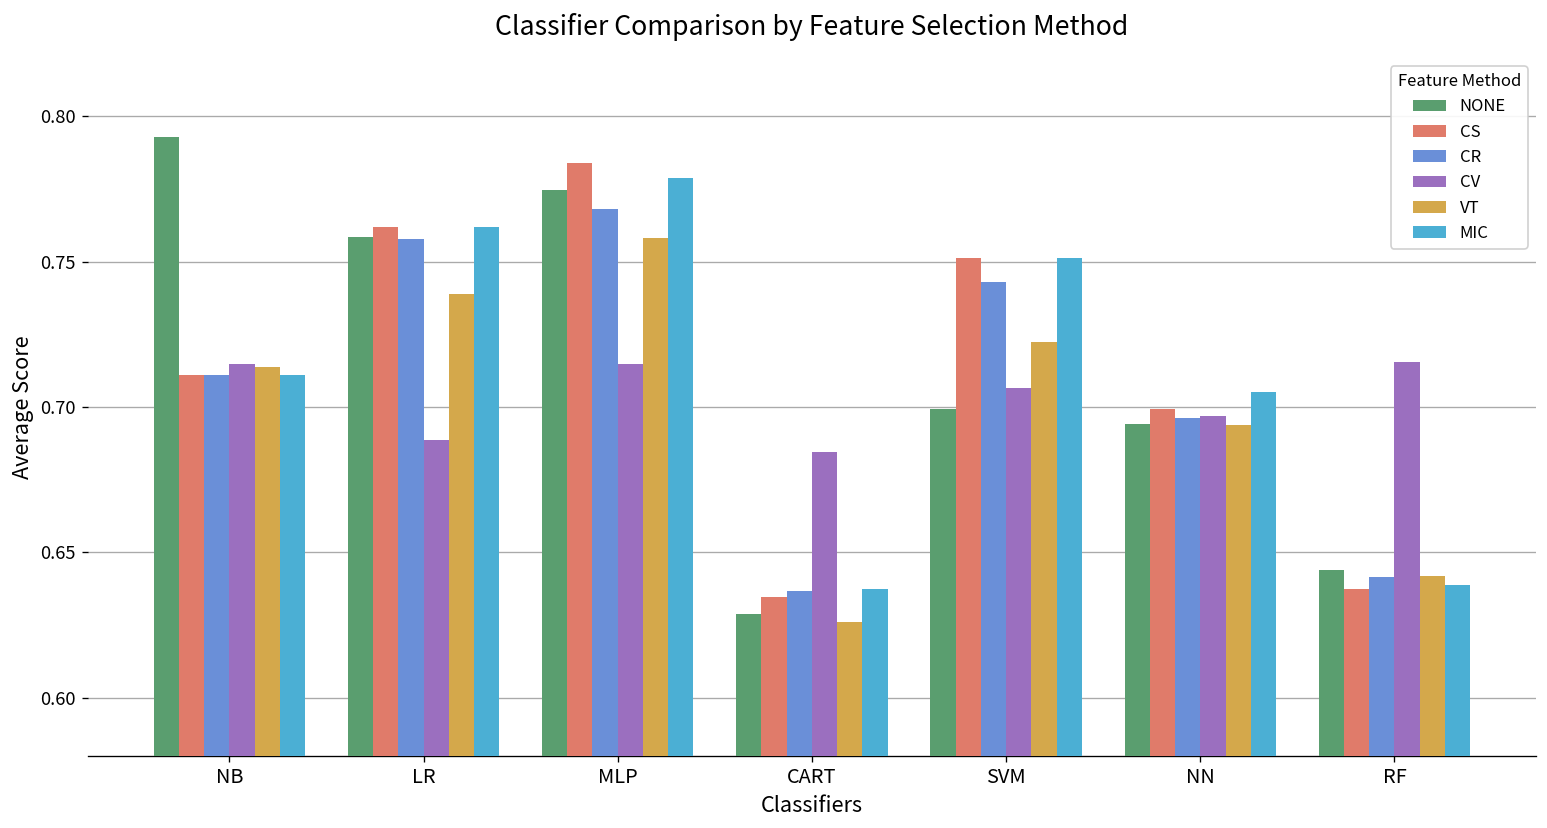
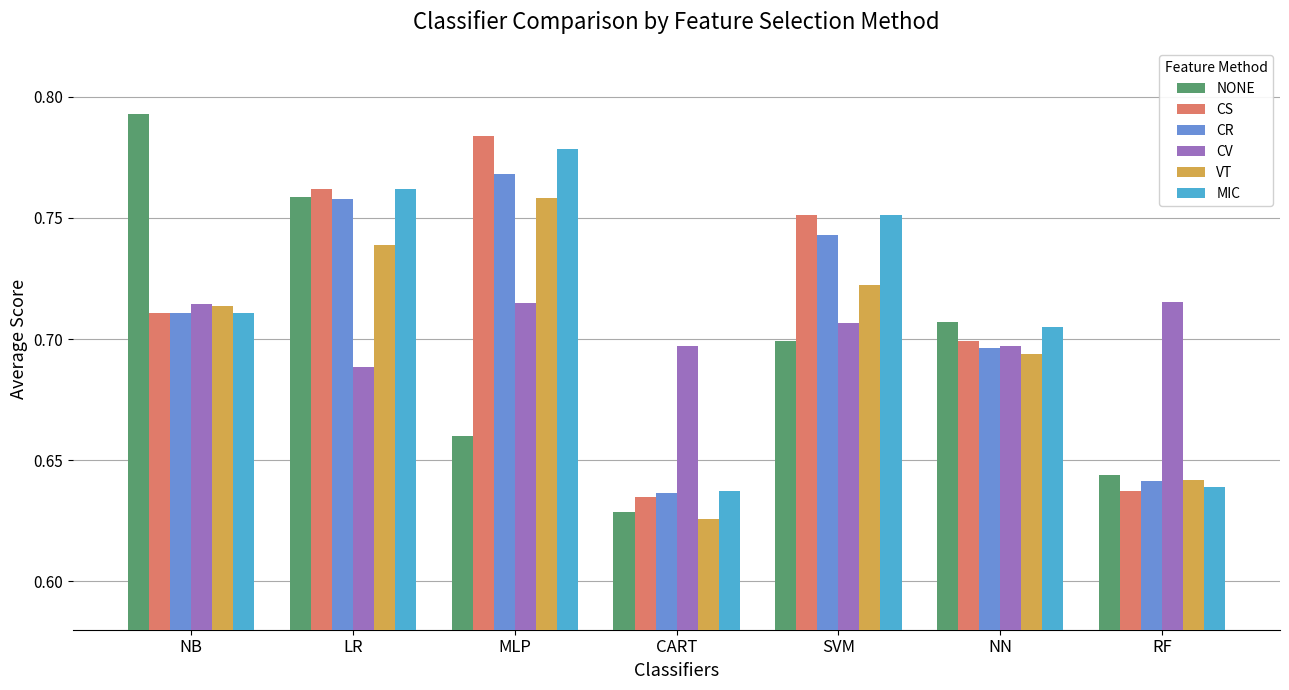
  {
    "NONE": {
      "NB": 0.793,
      "LR": 0.759,
-     "MLP": 0.775,
+     "MLP": 0.660,
      "CART": 0.629,
      "SVM": 0.699,
-     "NN": 0.694,
+     "NN": 0.707,
      "RF": 0.644
    },
    "CV": {
      "NB": 0.715,
      "LR": 0.689,
      "MLP": 0.715,
-     "CART": 0.684,
+     "CART": 0.697,
      "SVM": 0.706,
      "NN": 0.697,
      "RF": 0.716
    }
  }
